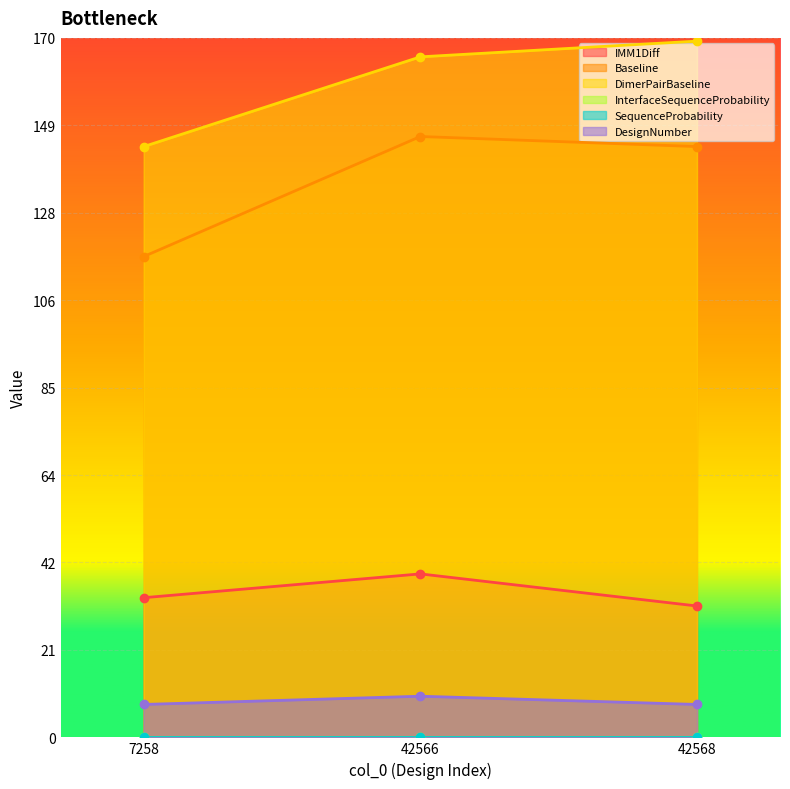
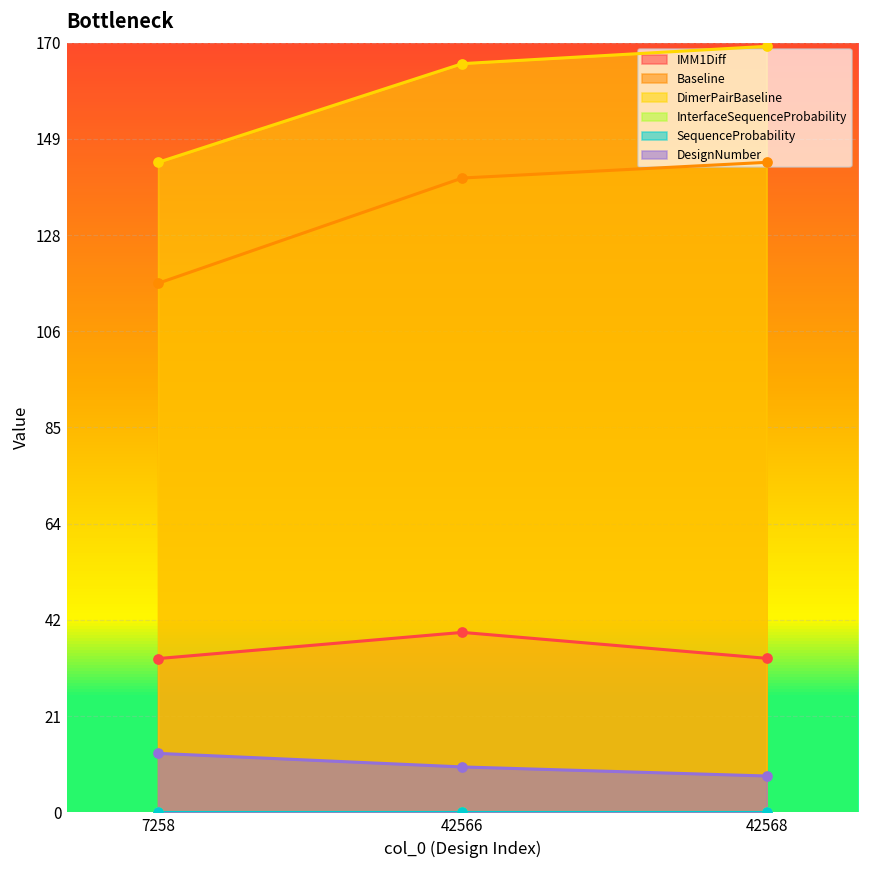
  {
    "IMM1Diff": {
      "7258": 34,
      "42566": 40,
-     "42568": 32
+     "42568": 34
    },
    "Baseline": {
      "7258": 117,
-     "42566": 146,
+     "42566": 140,
      "42568": 144
    },
    "DimerPairBaseline": {
      "7258": 144,
      "42566": 165,
      "42568": 169
    },
    "SequenceProbability": {
      "7258": 0,
      "42566": 0,
      "42568": 0
    },
    "DesignNumber": {
-     "7258": 8,
+     "7258": 13,
      "42566": 10,
      "42568": 8
    }
  }
